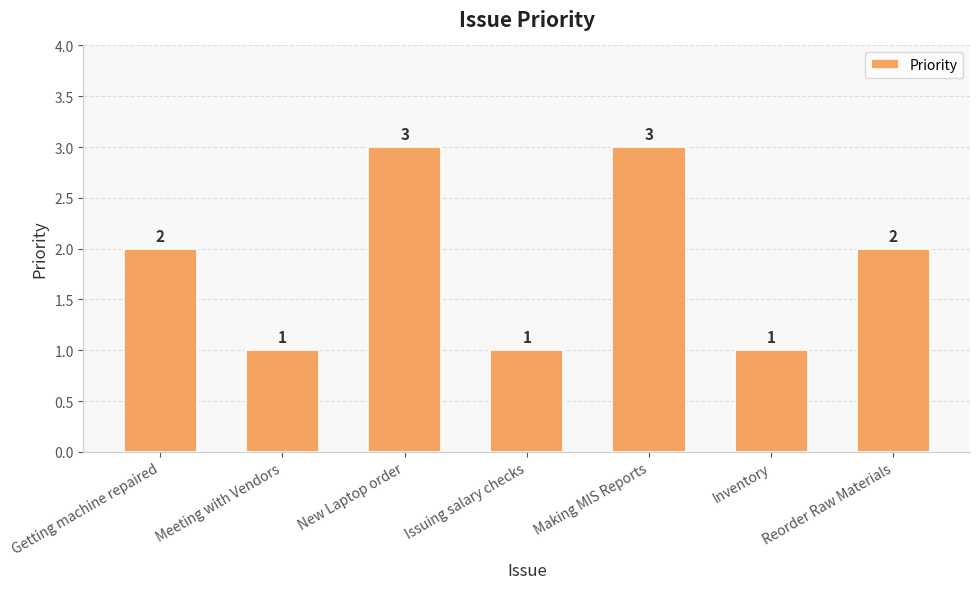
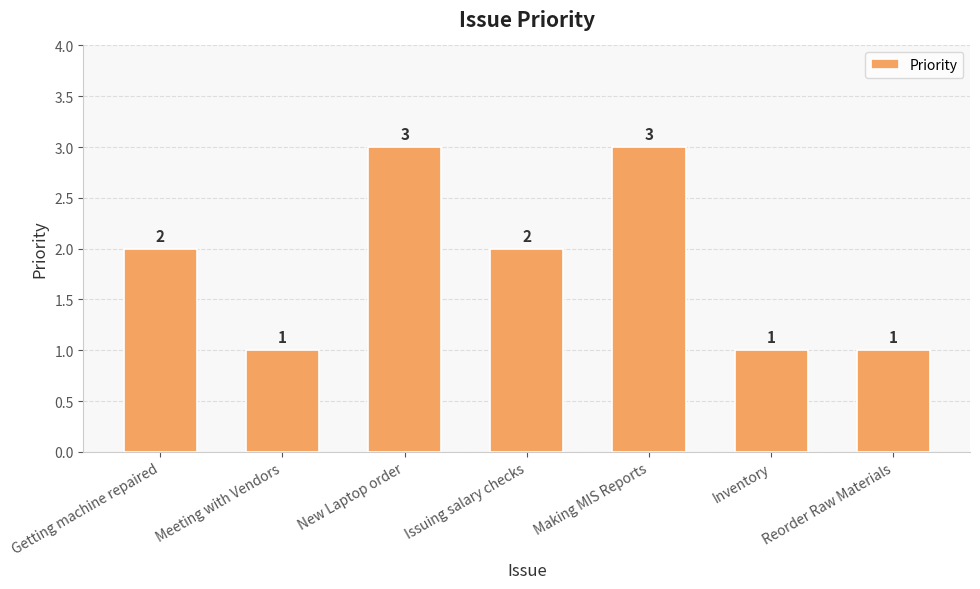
  {
    "Getting machine repaired": 2,
    "Meeting with Vendors": 1,
    "New Laptop order": 3,
-   "Issuing salary checks": 1,
+   "Issuing salary checks": 2,
    "Making MIS Reports": 3,
    "Inventory": 1,
-   "Reorder Raw Materials": 2
+   "Reorder Raw Materials": 1
  }
